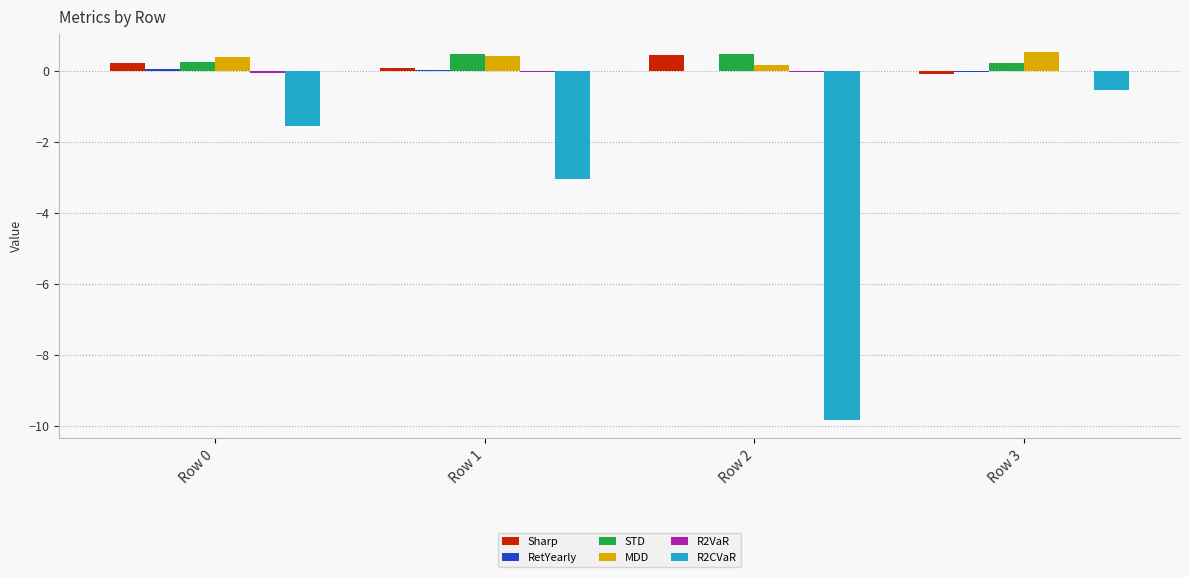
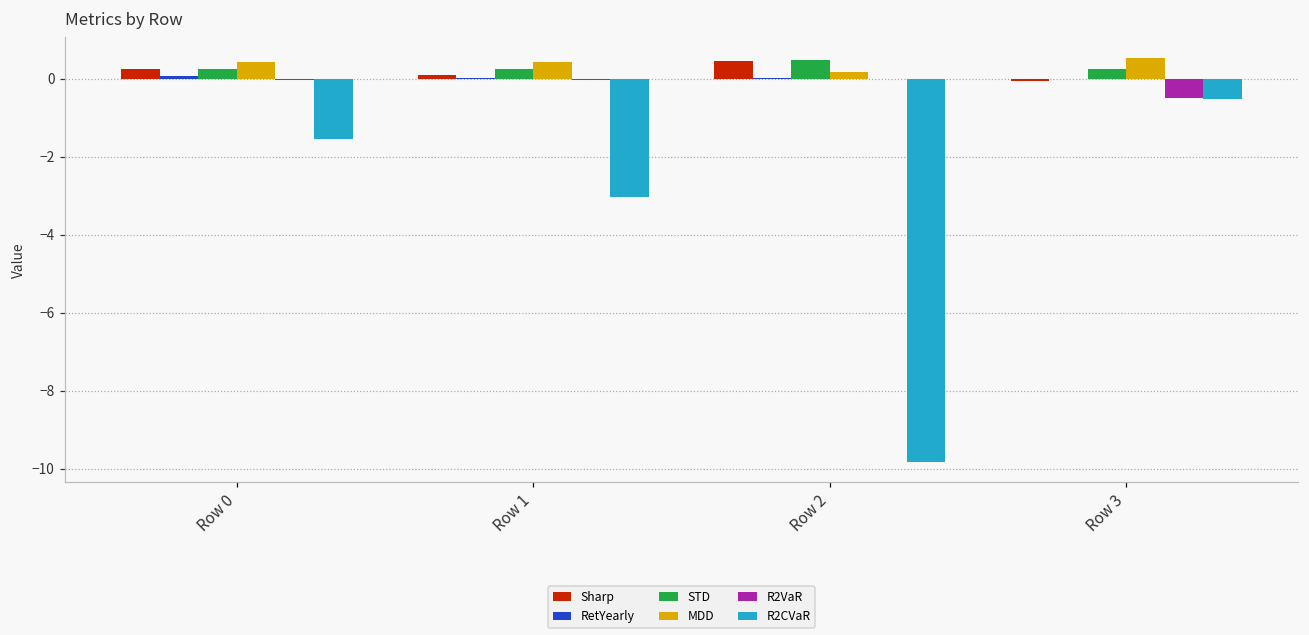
  {
    "Sharp": {
      "Row 0": 0.2,
      "Row 1": 0.1,
      "Row 2": 0.5
    },
    "STD": {
      "Row 0": 0.2,
-     "Row 1": 0.5,
+     "Row 1": 0.2,
      "Row 2": 0.5,
      "Row 3": 0.2
    },
    "MDD": {
      "Row 0": 0.4,
      "Row 1": 0.4,
      "Row 2": 0.2,
      "Row 3": 0.5
    },
    "R2VaR": {
-     "Row 3": 0.0
+     "Row 3": -0.5
    },
    "R2CVaR": {
      "Row 0": -1.6,
      "Row 1": -3.0,
      "Row 2": -9.8,
      "Row 3": -0.5
    }
  }
